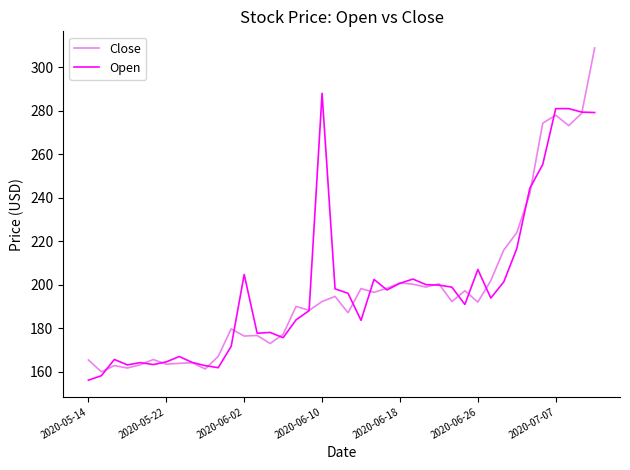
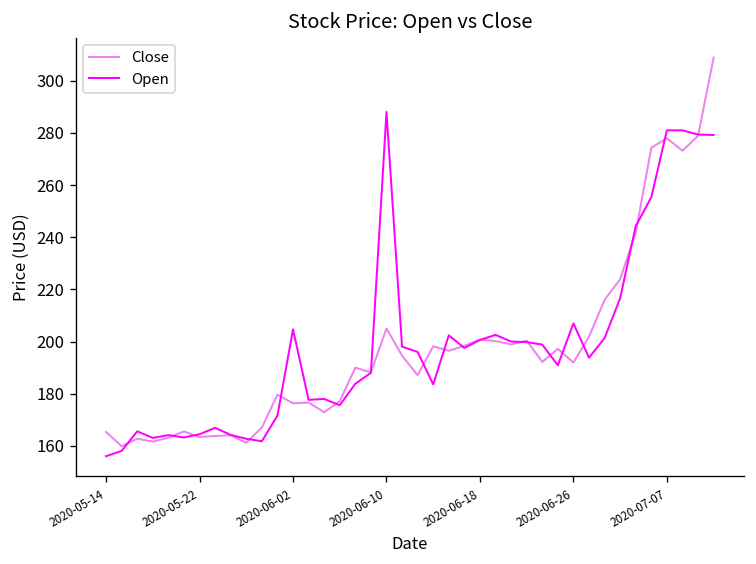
  {
    "Close": {
      "2020-05-14": 165,
      "2020-06-02": 176,
-     "2020-06-10": 192,
+     "2020-06-10": 205,
      "2020-06-26": 192,
      "2020-07-07": 278
    },
    "Open": {
      "2020-05-14": 156,
      "2020-06-02": 205,
      "2020-06-10": 288,
      "2020-06-26": 207,
      "2020-07-07": 281
    }
  }
